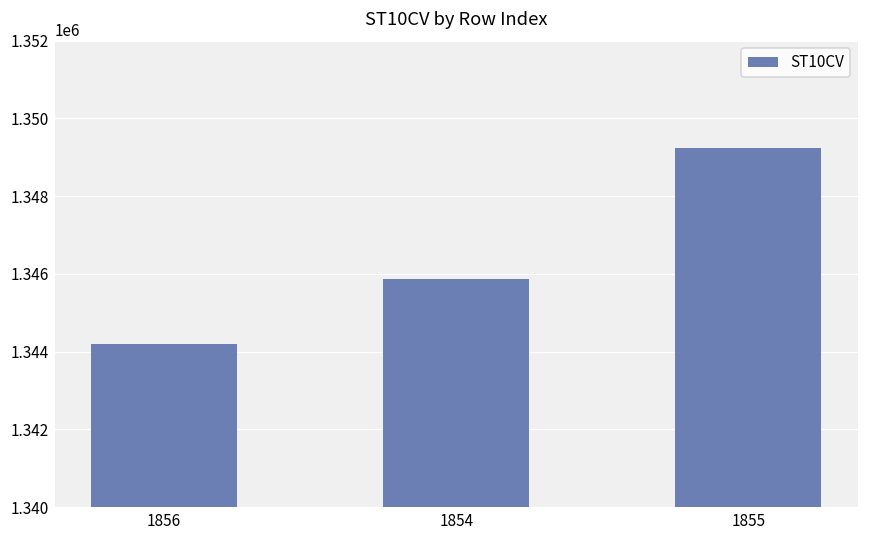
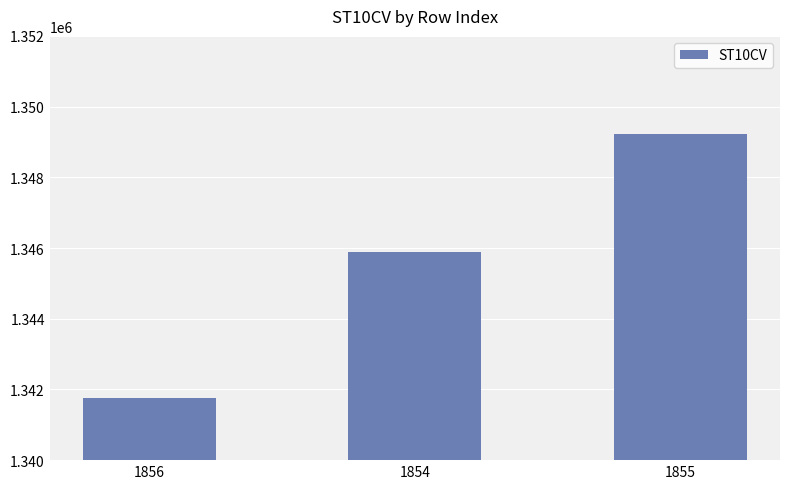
  {
-   "1856": 1344200,
+   "1856": 1341700,
    "1854": 1345900,
    "1855": 1349200
  }
